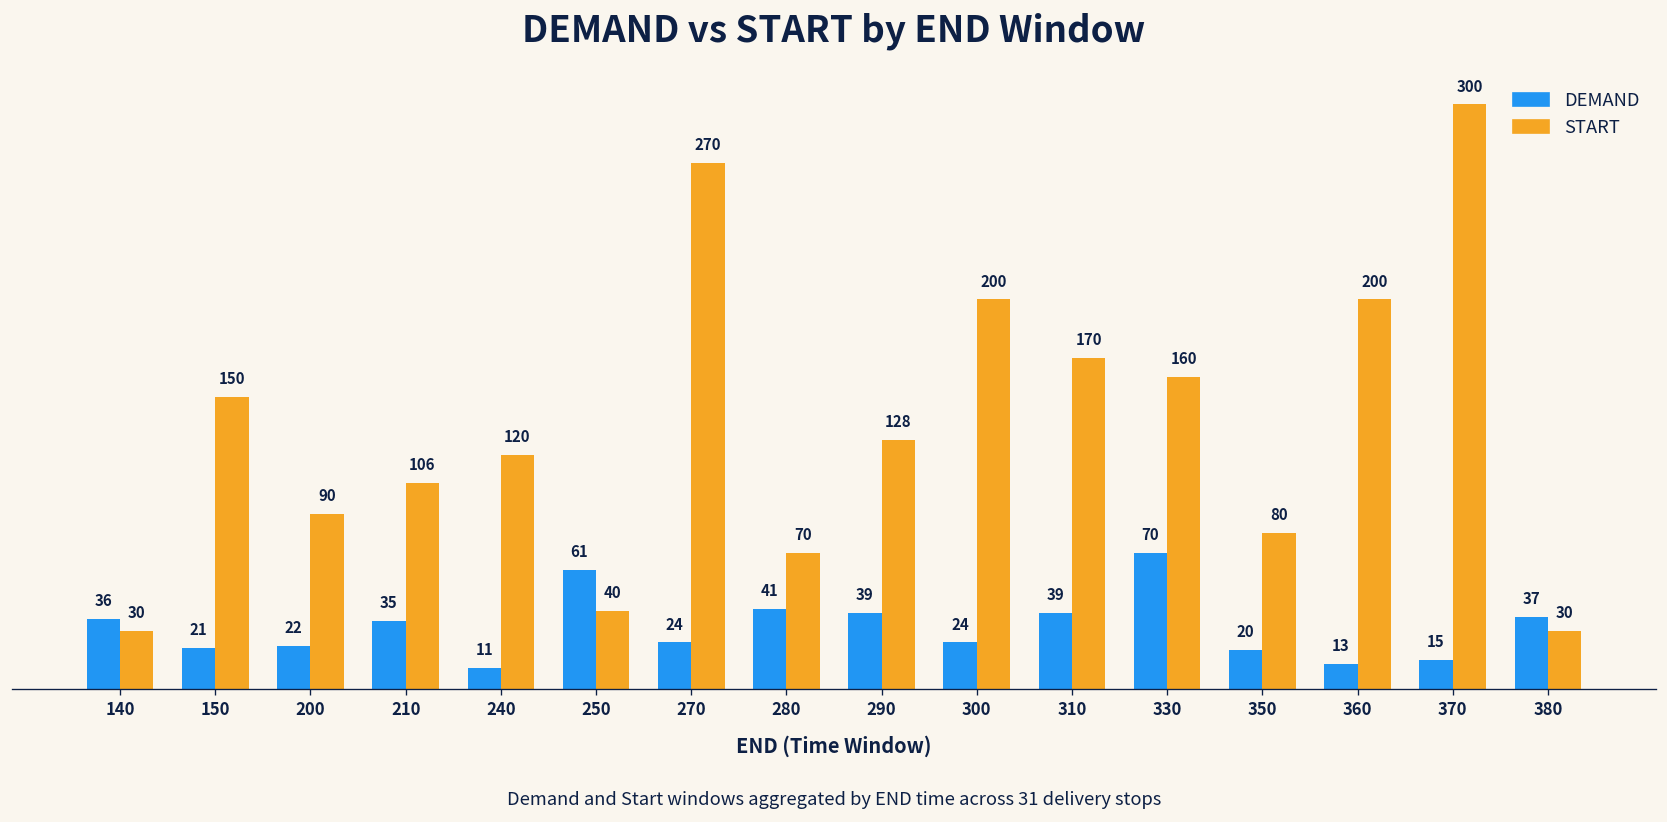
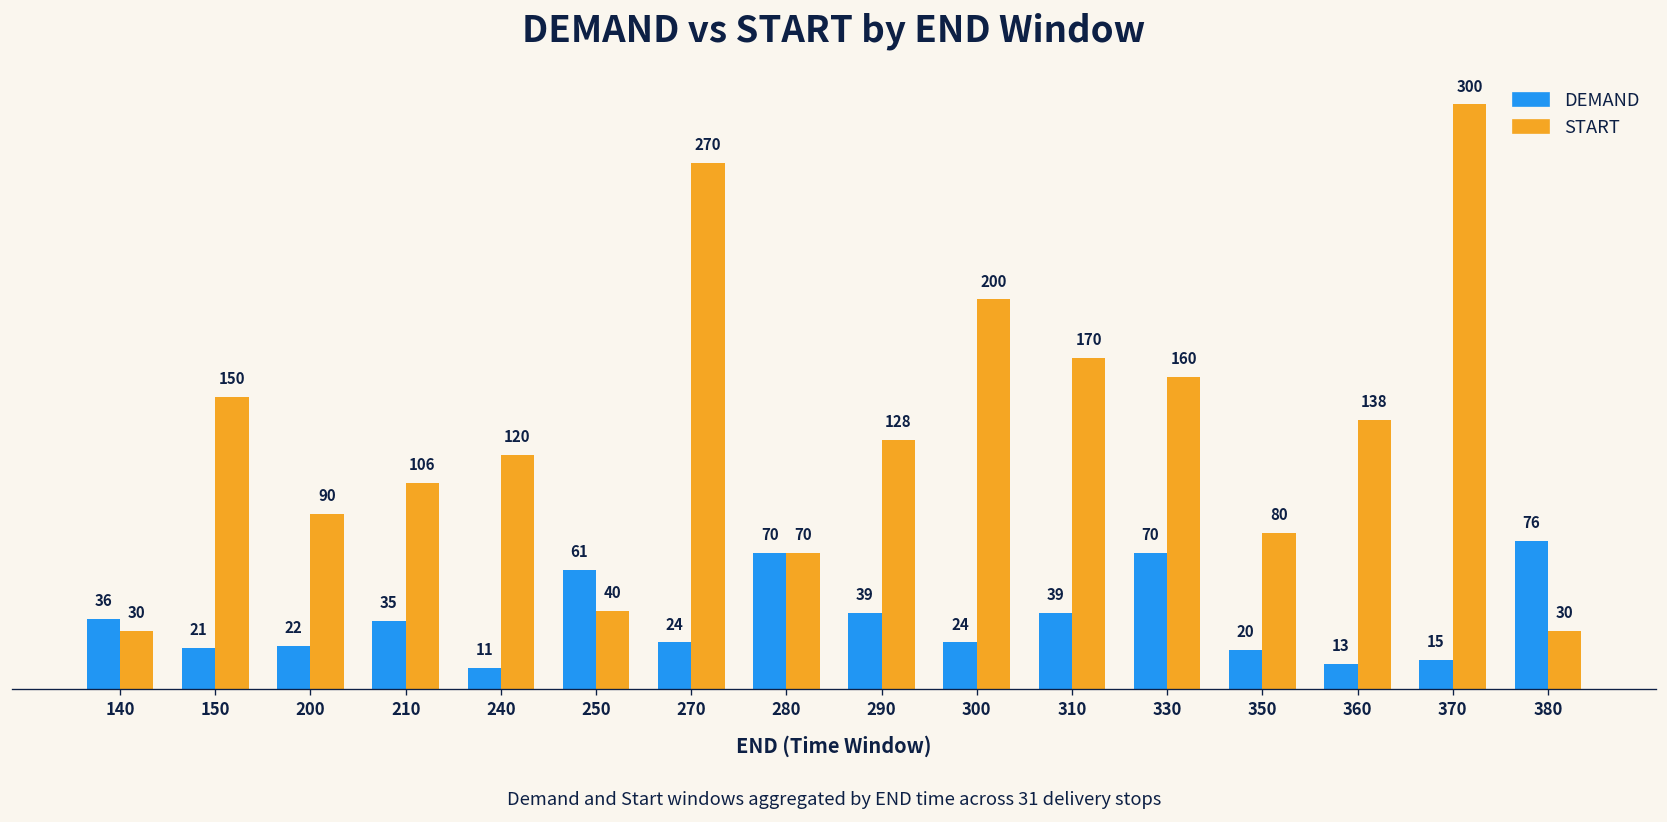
  {
    "DEMAND": {
      "140": 36,
      "150": 21,
      "200": 22,
      "210": 35,
      "240": 11,
      "250": 61,
      "270": 24,
-     "280": 41,
+     "280": 70,
      "290": 39,
      "300": 24,
      "310": 39,
      "330": 70,
      "350": 20,
      "360": 13,
      "370": 15,
-     "380": 37
+     "380": 76
    },
    "START": {
      "140": 30,
      "150": 150,
      "200": 90,
      "210": 106,
      "240": 120,
      "250": 40,
      "270": 270,
      "280": 70,
      "290": 128,
      "300": 200,
      "310": 170,
      "330": 160,
      "350": 80,
-     "360": 200,
+     "360": 138,
      "370": 300,
      "380": 30
    }
  }
